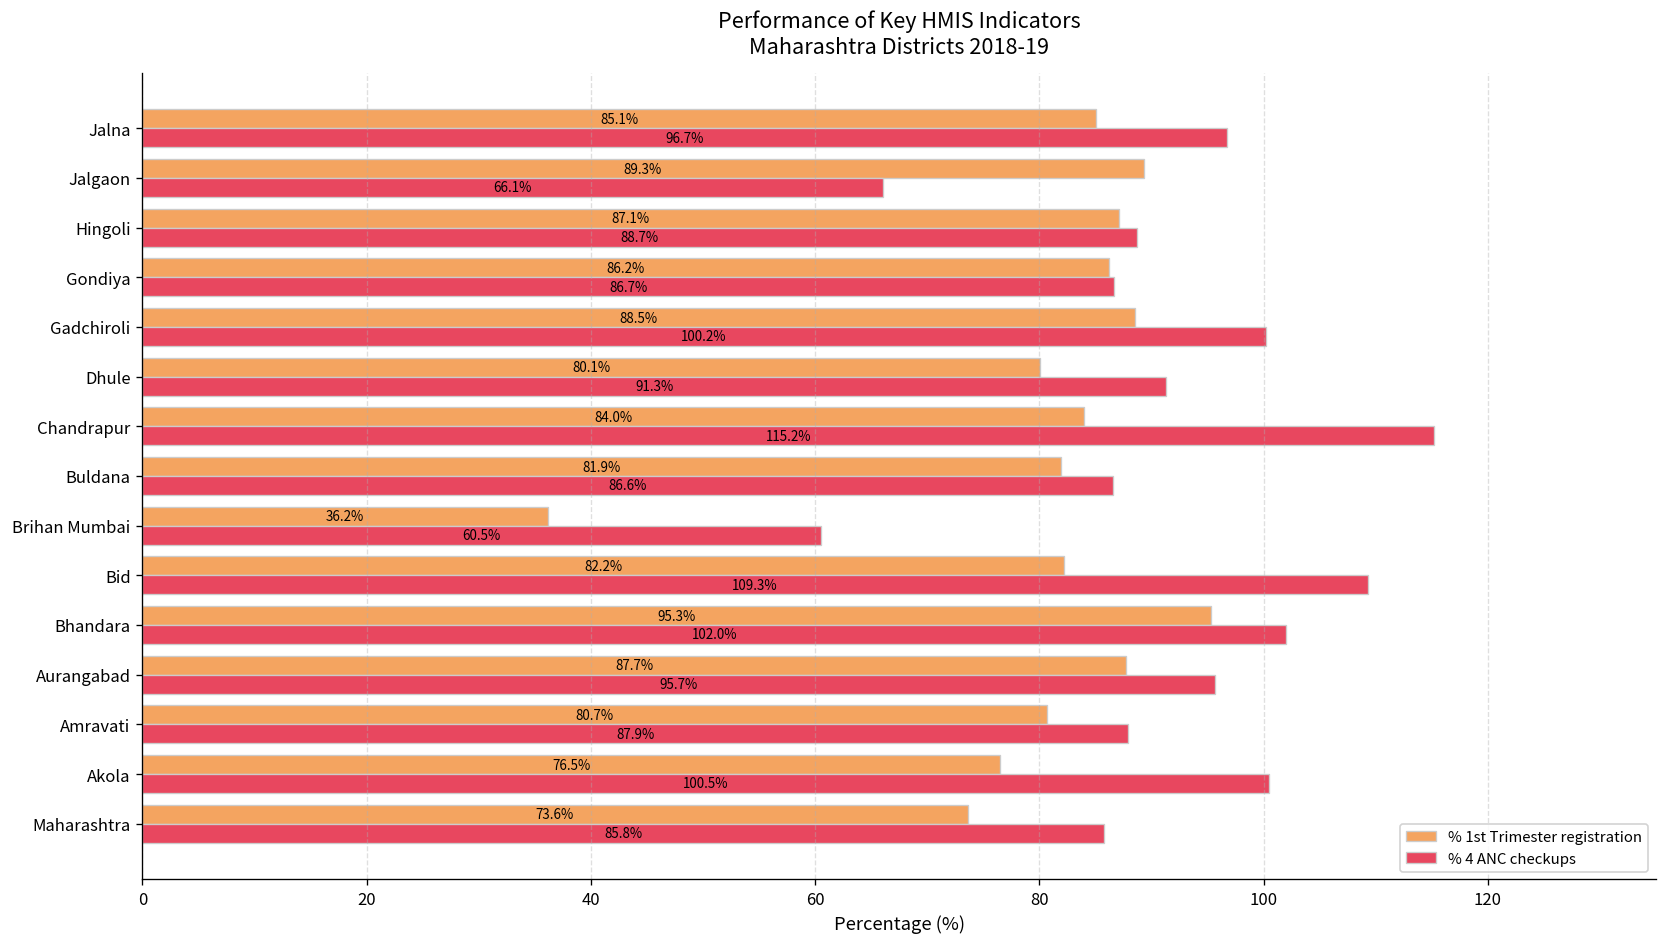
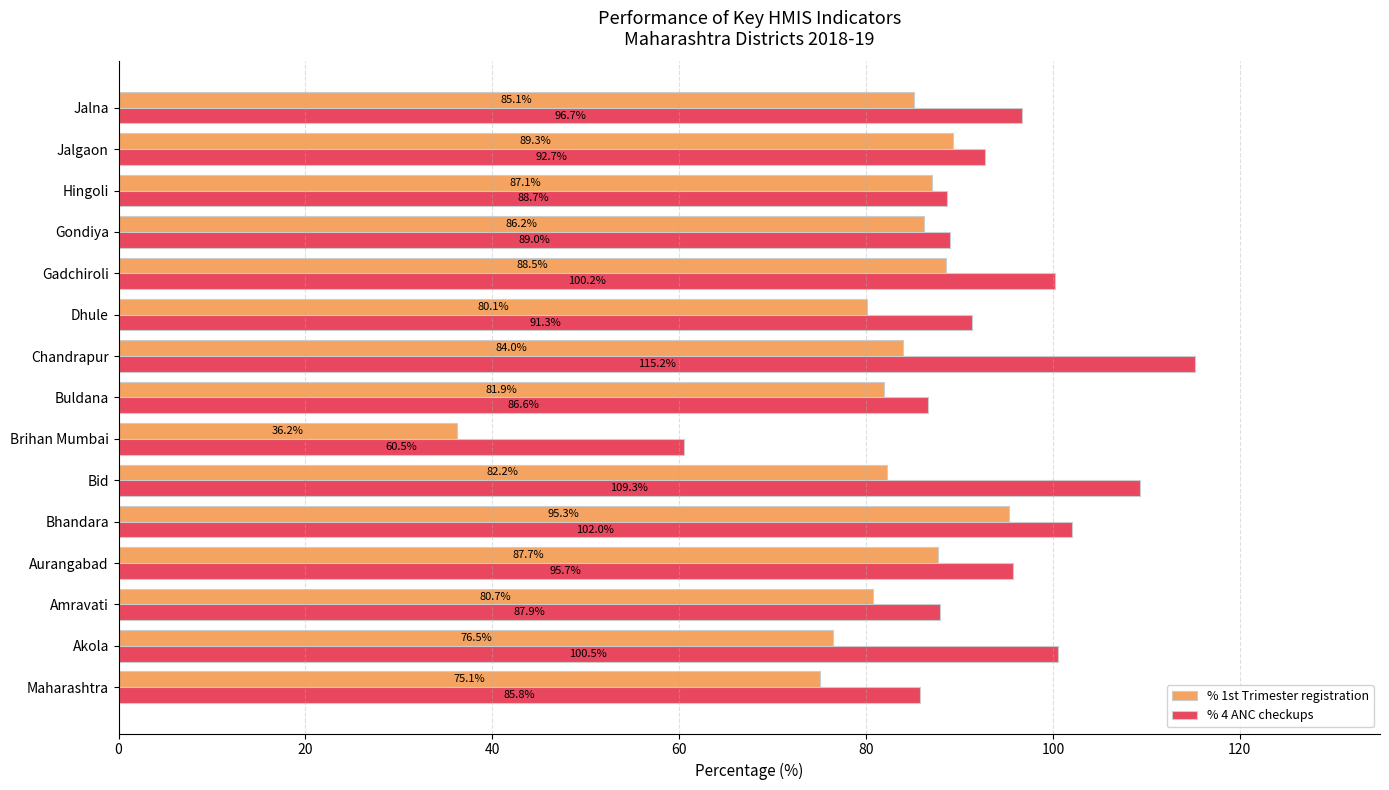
  {
    "% 1st Trimester registration": {
      "Jalna": "85.1%",
      "Jalgaon": "89.3%",
      "Hingoli": "87.1%",
      "Gondiya": "86.2%",
      "Gadchiroli": "88.5%",
      "Dhule": "80.1%",
      "Chandrapur": "84.0%",
      "Buldana": "81.9%",
      "Brihan Mumbai": "36.2%",
      "Bid": "82.2%",
      "Bhandara": "95.3%",
      "Aurangabad": "87.7%",
      "Amravati": "80.7%",
      "Akola": "76.5%",
-     "Maharashtra": "73.6%"
+     "Maharashtra": "75.1%"
    },
    "% 4 ANC checkups": {
      "Jalna": "96.7%",
-     "Jalgaon": "66.1%",
+     "Jalgaon": "92.7%",
      "Hingoli": "88.7%",
-     "Gondiya": "86.7%",
+     "Gondiya": "89.0%",
      "Gadchiroli": "100.2%",
      "Dhule": "91.3%",
      "Chandrapur": "115.2%",
      "Buldana": "86.6%",
      "Brihan Mumbai": "60.5%",
      "Bid": "109.3%",
      "Bhandara": "102.0%",
      "Aurangabad": "95.7%",
      "Amravati": "87.9%",
      "Akola": "100.5%",
      "Maharashtra": "85.8%"
    }
  }
